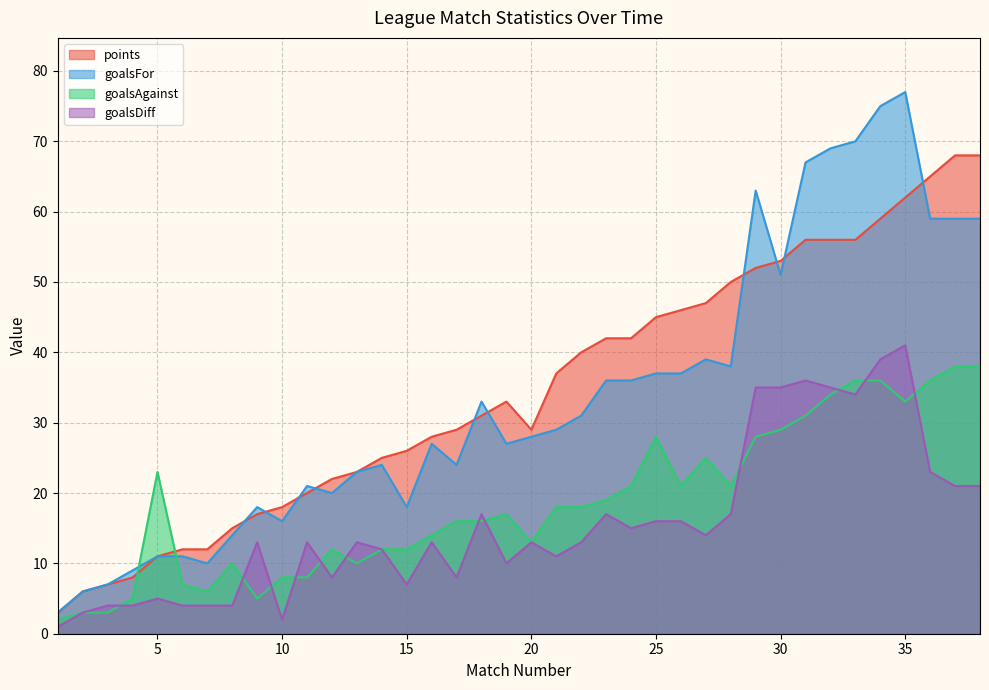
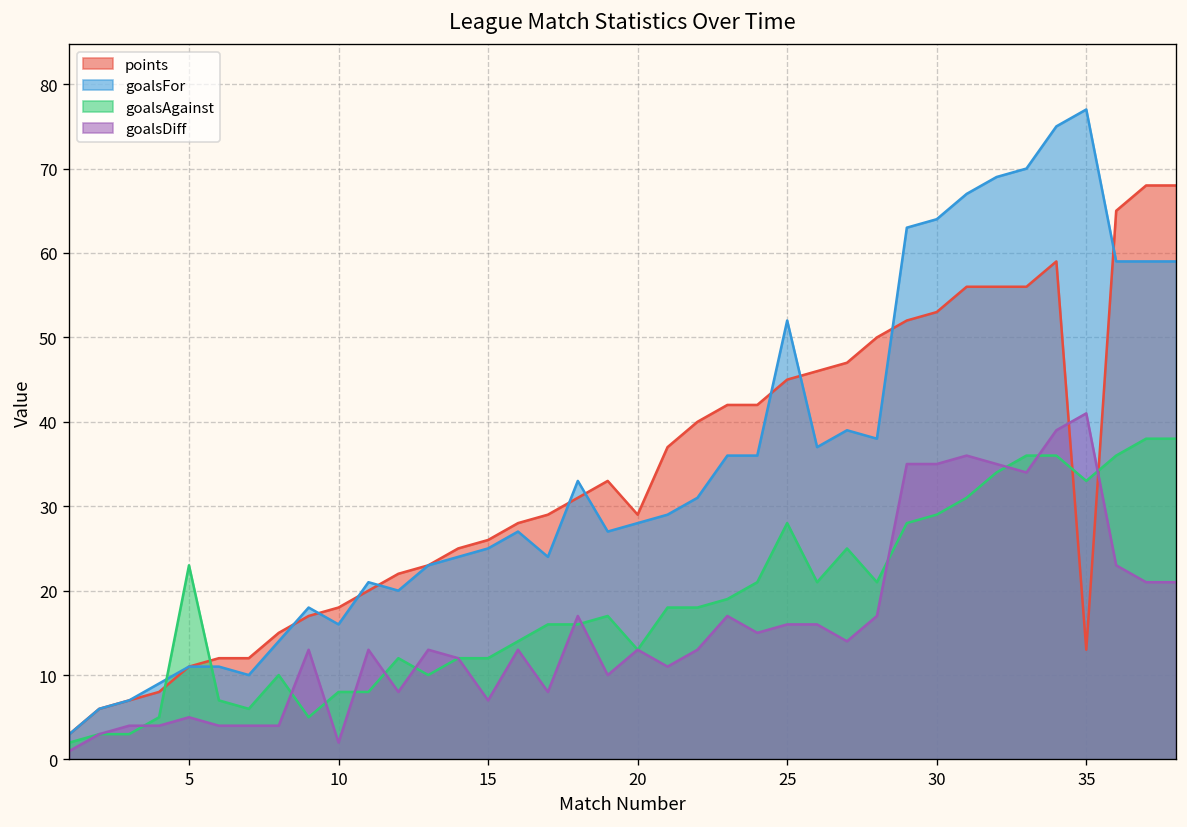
  {
    "points": {
      "10": 18,
      "15": 26,
      "20": 29,
      "25": 45,
      "30": 53,
-     "35": 62
+     "35": 13
    },
    "goalsFor": {
      "10": 16,
-     "15": 18,
+     "15": 25,
      "20": 28,
-     "25": 37,
-     "30": 51,
+     "25": 52,
+     "30": 64,
      "35": 77
    },
    "goalsAgainst": {
      "5": 23,
      "10": 8,
      "15": 12,
      "25": 28,
      "30": 29,
      "35": 33
    },
    "goalsDiff": {
      "5": 5,
      "10": 2,
      "15": 7,
      "25": 16,
      "30": 35,
      "35": 41
    }
  }
